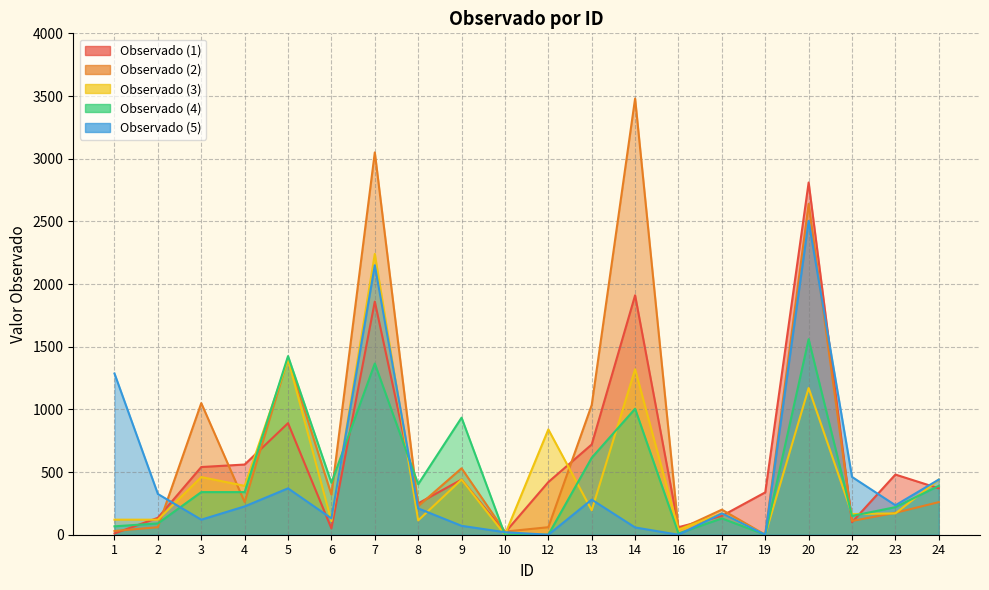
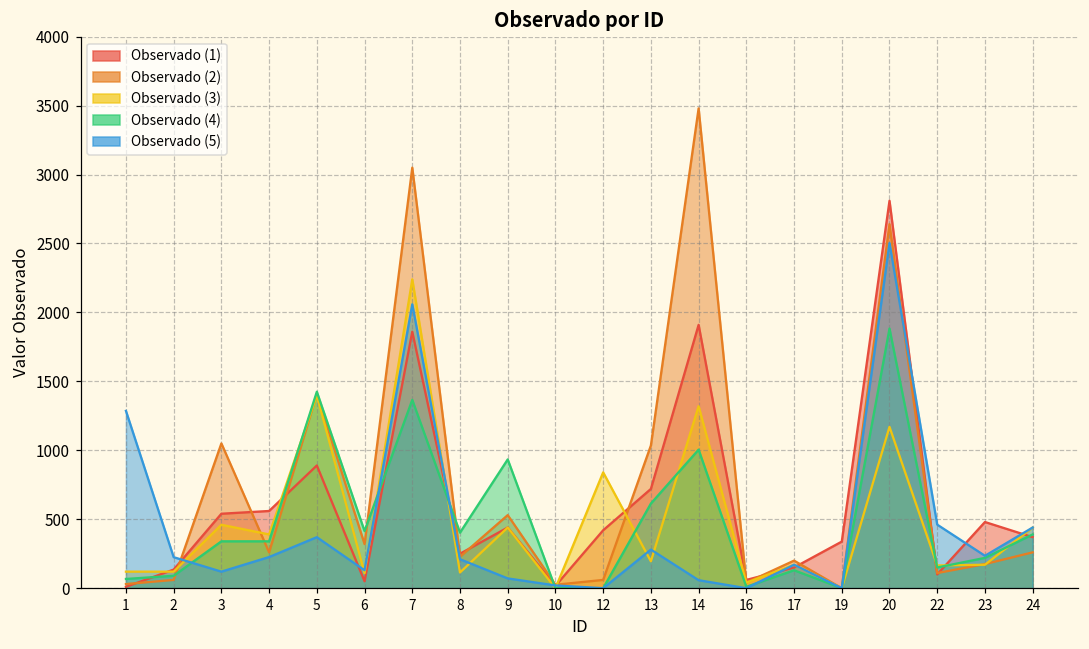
  {
    "Observado (4)": {
      "1": 70,
      "2": 90,
      "3": 340,
      "4": 340,
      "6": 410,
      "7": 1370,
      "8": 400,
      "9": 930,
      "13": 610,
      "14": 1010,
-     "20": 1560
+     "20": 1880
    },
    "Observado (5)": {
      "1": 1290,
-     "2": 330,
+     "2": 230,
      "3": 120,
      "4": 230,
      "5": 370,
      "6": 130,
-     "7": 2150,
+     "7": 2060,
      "9": 70,
      "13": 280,
      "14": 60,
      "20": 2500,
      "22": 460
    }
  }
